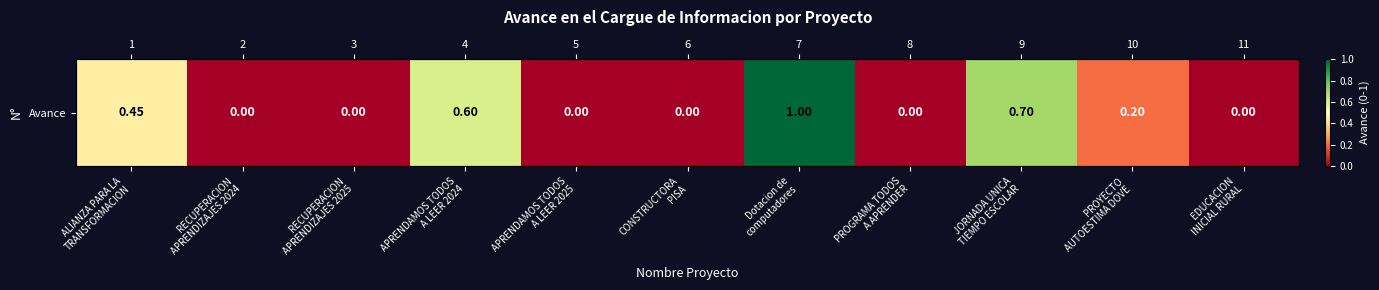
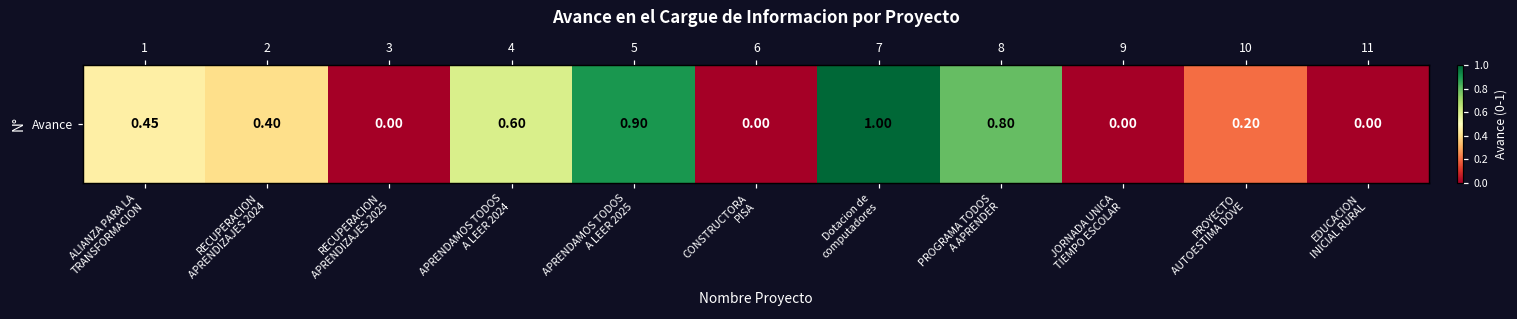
  {
    "Avance": {
      "ALIANZA PARA LA TRANSFORMACION": 0.45,
-     "RECUPERACION APRENDIZAJES 2024": 0.00,
+     "RECUPERACION APRENDIZAJES 2024": 0.40,
      "RECUPERACION APRENDIZAJES 2025": 0.00,
      "APRENDAMOS TODOS A LEER 2024": 0.60,
-     "APRENDAMOS TODOS A LEER 2025": 0.00,
+     "APRENDAMOS TODOS A LEER 2025": 0.90,
      "CONSTRUCTORA PISA": 0.00,
      "Dotacion de computadores": 1.00,
-     "PROGRAMA TODOS A APRENDER": 0.00,
-     "JORNADA UNICA TIEMPO ESCOLAR": 0.70,
+     "PROGRAMA TODOS A APRENDER": 0.80,
+     "JORNADA UNICA TIEMPO ESCOLAR": 0.00,
      "PROYECTO AUTOESTIMA DOVE": 0.20,
      "EDUCACION INICIAL RURAL": 0.00
    }
  }
